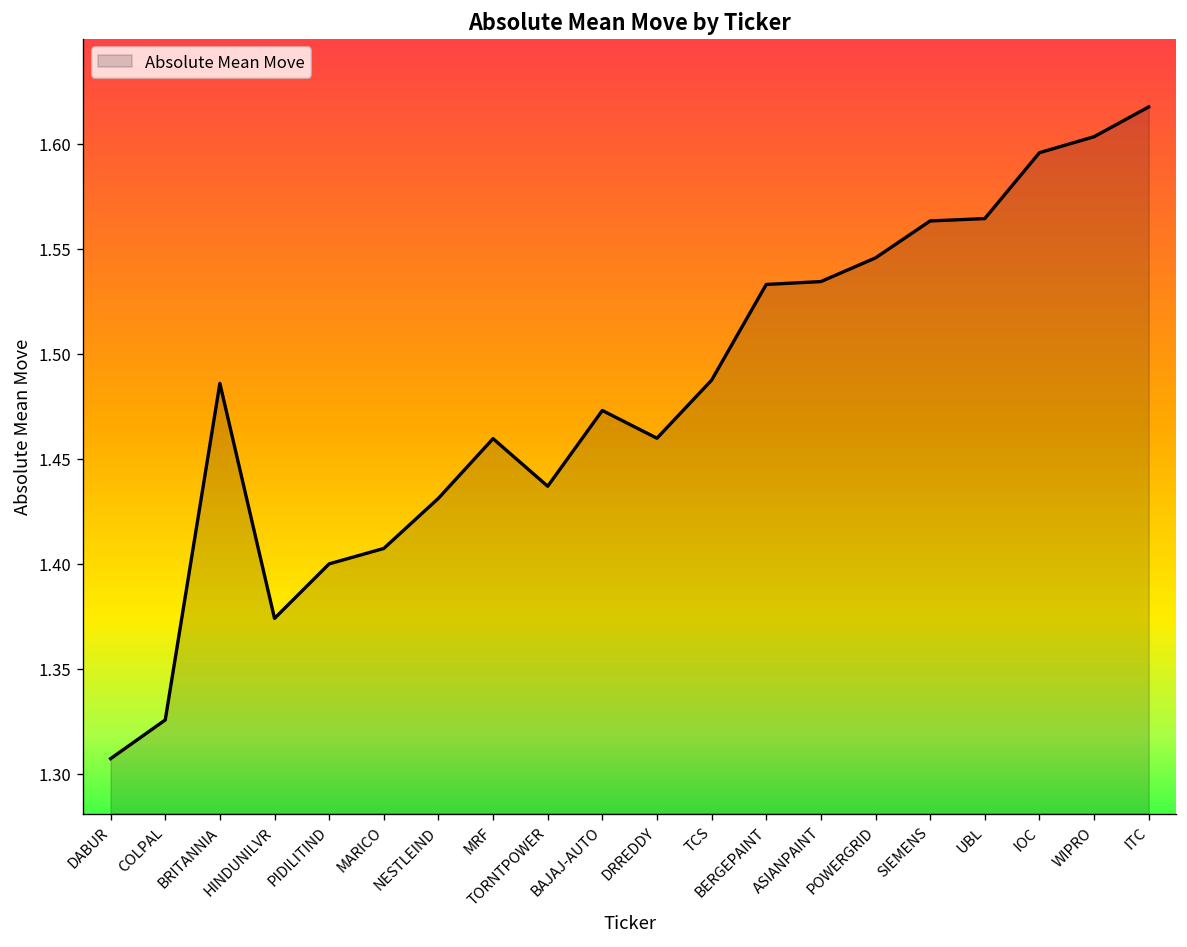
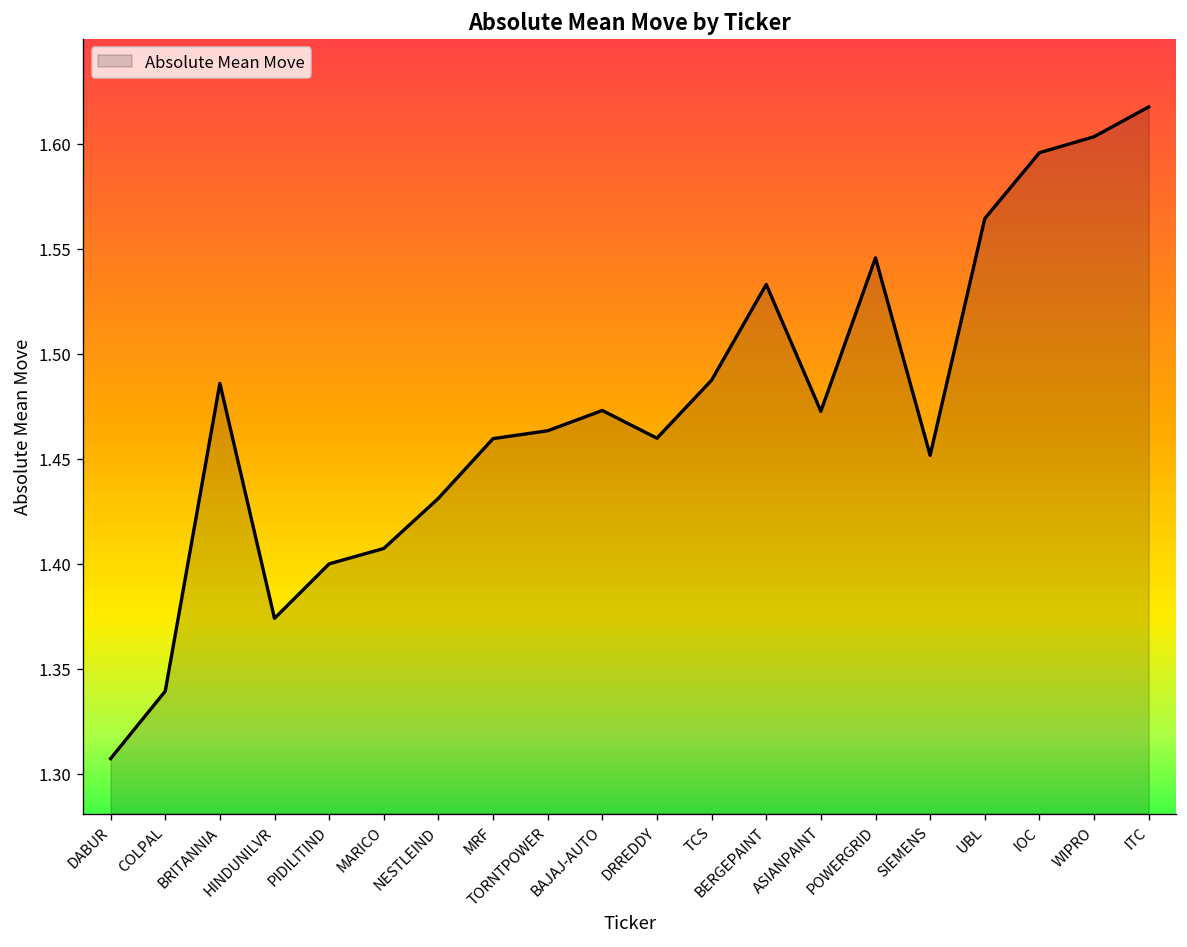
  {
    "DABUR": 1.307,
-   "COLPAL": 1.326,
+   "COLPAL": 1.339,
    "BRITANNIA": 1.486,
    "HINDUNILVR": 1.374,
    "PIDILITIND": 1.400,
    "MARICO": 1.407,
    "NESTLEIND": 1.431,
    "MRF": 1.459,
-   "TORNTPOWER": 1.437,
+   "TORNTPOWER": 1.463,
    "BAJAJ-AUTO": 1.473,
    "DRREDDY": 1.460,
    "TCS": 1.487,
    "BERGEPAINT": 1.533,
-   "ASIANPAINT": 1.534,
+   "ASIANPAINT": 1.473,
    "POWERGRID": 1.546,
-   "SIEMENS": 1.563,
+   "SIEMENS": 1.452,
    "UBL": 1.564,
    "IOC": 1.596,
    "WIPRO": 1.603,
    "ITC": 1.617
  }
